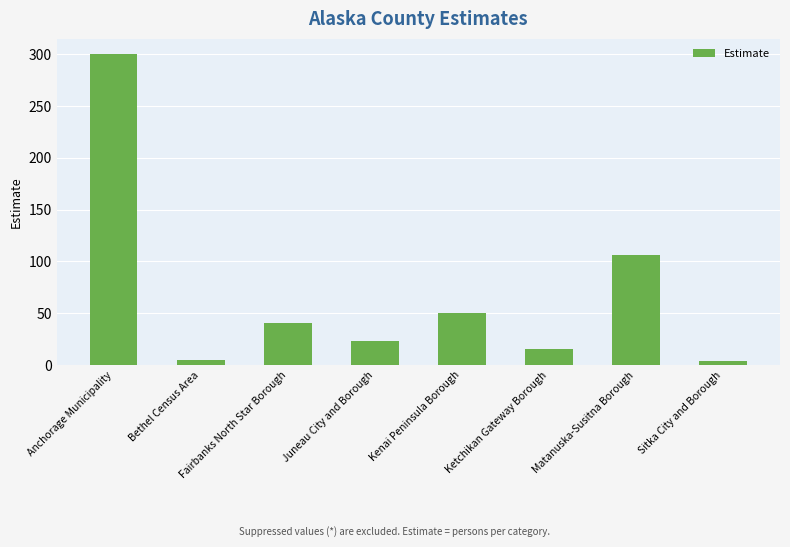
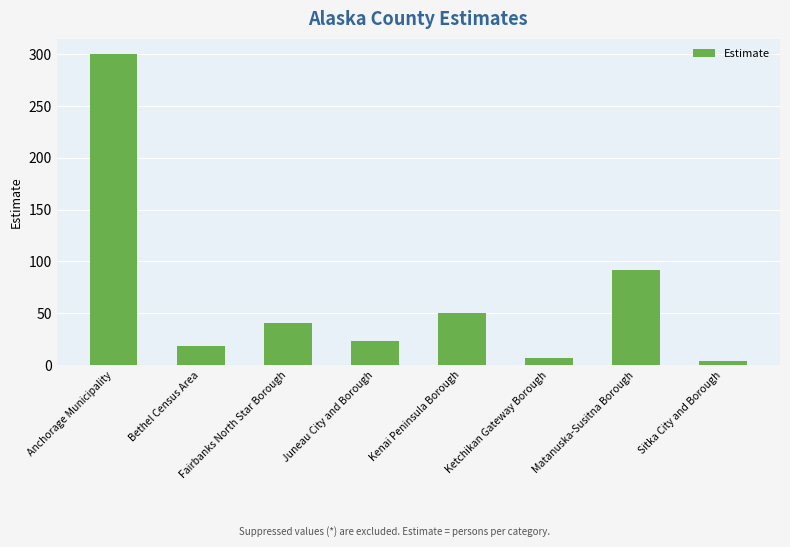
  {
    "Anchorage Municipality": 300,
-   "Bethel Census Area": 5,
+   "Bethel Census Area": 18,
    "Fairbanks North Star Borough": 40,
    "Juneau City and Borough": 23,
    "Kenai Peninsula Borough": 50,
-   "Ketchikan Gateway Borough": 15,
-   "Matanuska-Susitna Borough": 106,
+   "Ketchikan Gateway Borough": 7,
+   "Matanuska-Susitna Borough": 92,
    "Sitka City and Borough": 4
  }
